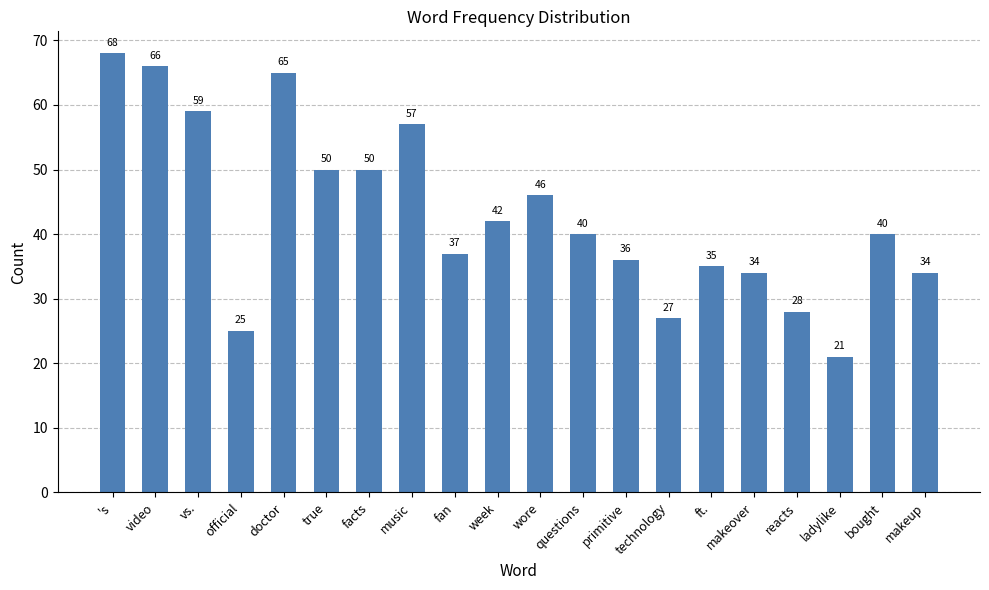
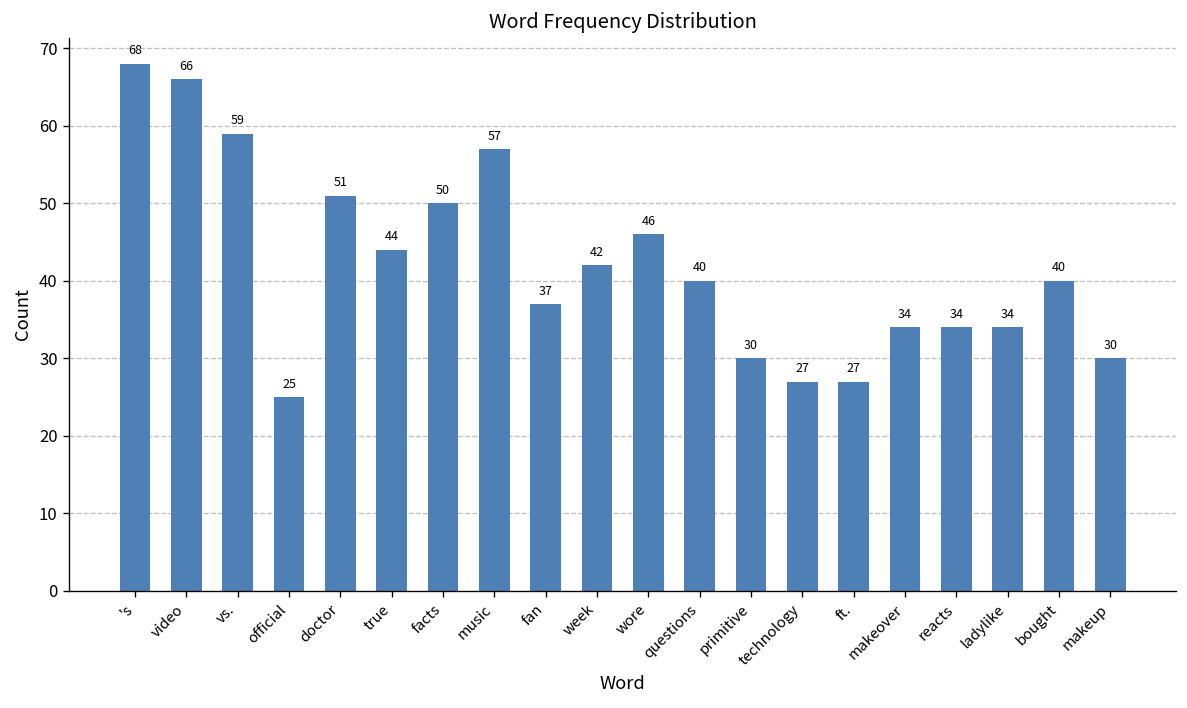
  {
    "'s": 68,
    "video": 66,
    "vs.": 59,
    "official": 25,
-   "doctor": 65,
-   "true": 50,
+   "doctor": 51,
+   "true": 44,
    "facts": 50,
    "music": 57,
    "fan": 37,
    "week": 42,
    "wore": 46,
    "questions": 40,
-   "primitive": 36,
+   "primitive": 30,
    "technology": 27,
-   "ft.": 35,
+   "ft.": 27,
    "makeover": 34,
-   "reacts": 28,
-   "ladylike": 21,
+   "reacts": 34,
+   "ladylike": 34,
    "bought": 40,
-   "makeup": 34
+   "makeup": 30
  }
